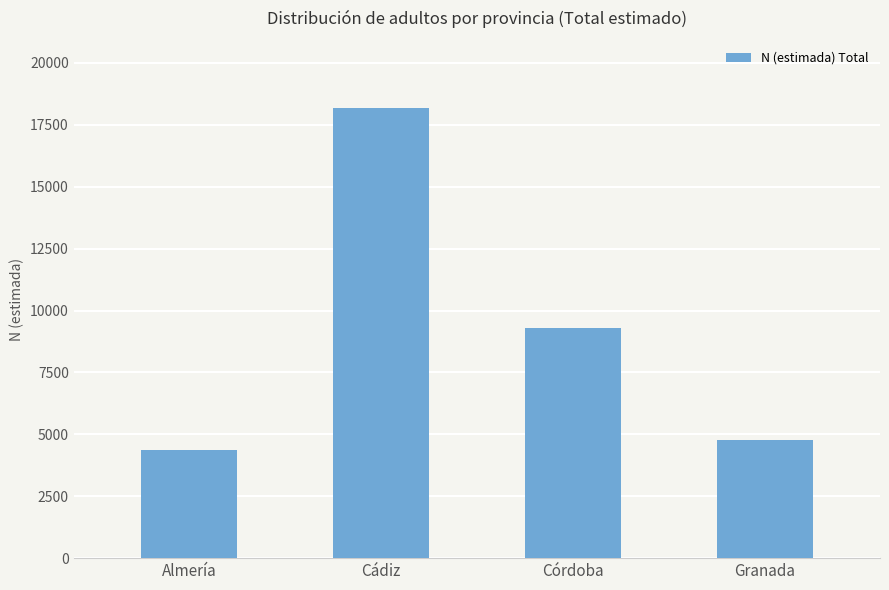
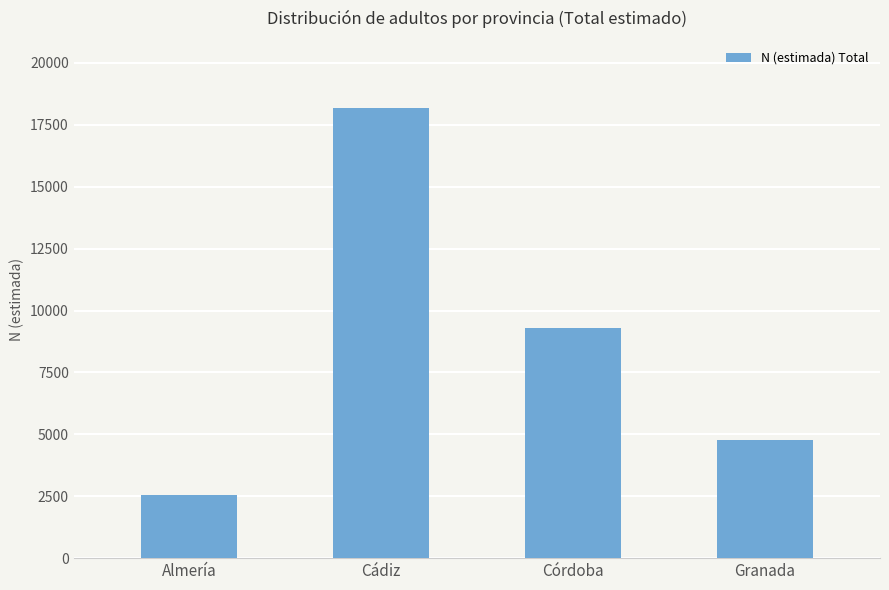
  {
-   "Almería": 4400,
+   "Almería": 2600,
    "Cádiz": 18200,
    "Córdoba": 9300,
    "Granada": 4800
  }
